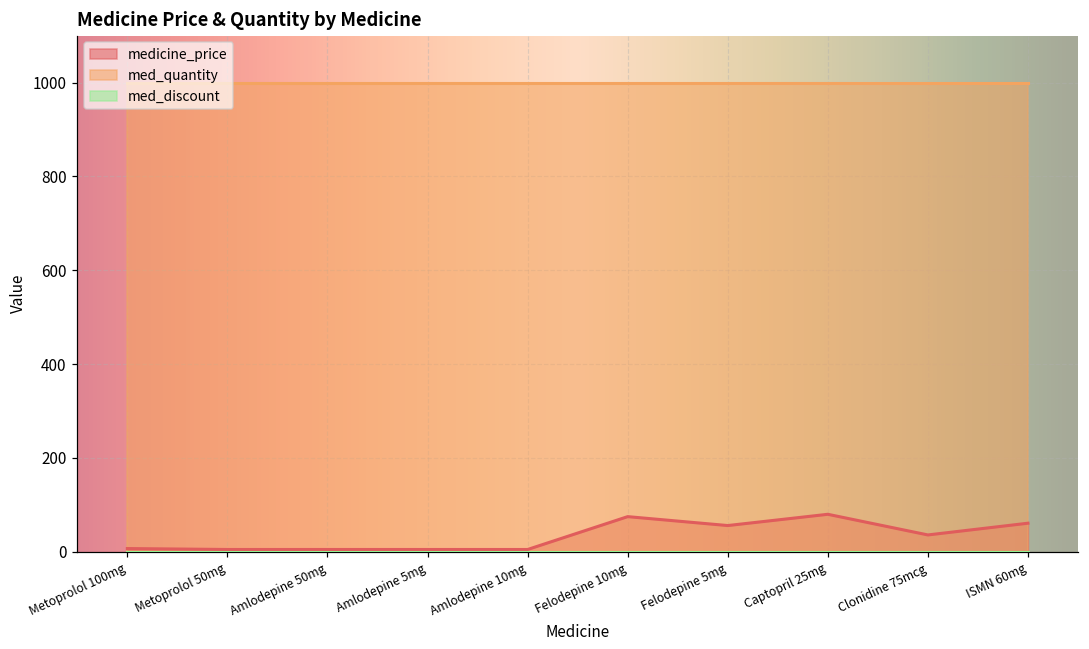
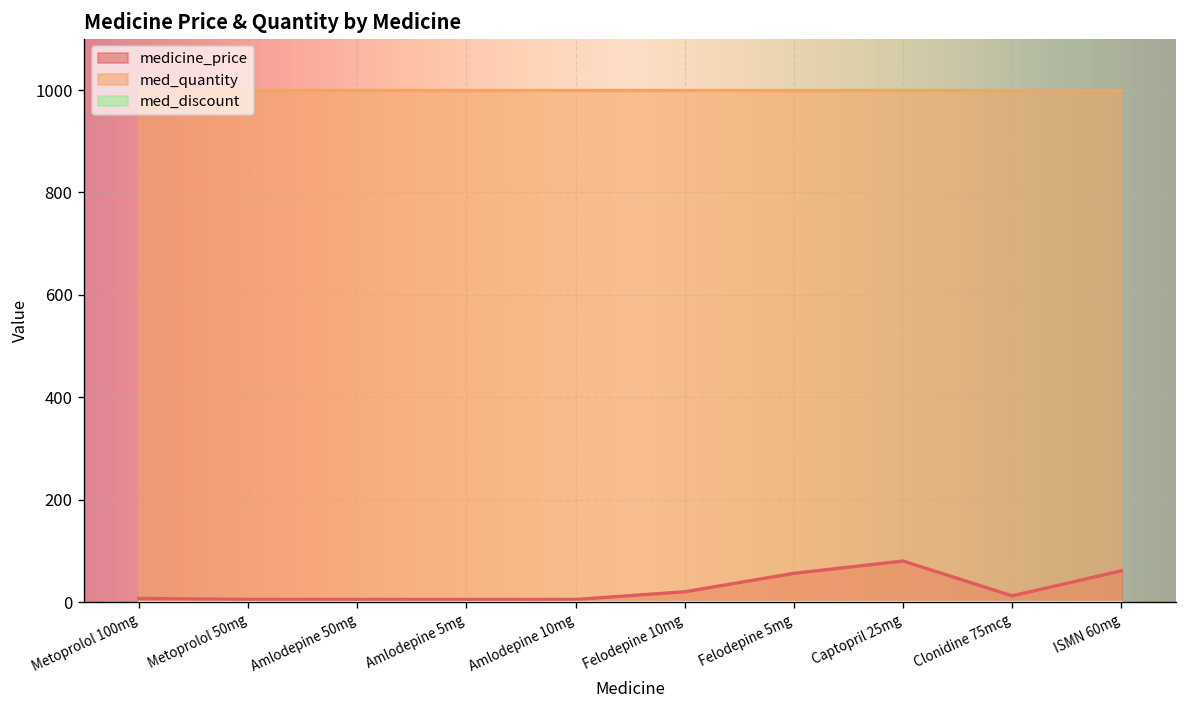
  {
    "medicine_price": {
      "Metoprolol 100mg": 10,
-     "Felodepine 10mg": 80,
+     "Felodepine 10mg": 20,
      "Felodepine 5mg": 60,
      "Captopril 25mg": 80,
-     "Clonidine 75mcg": 40,
+     "Clonidine 75mcg": 10,
      "ISMN 60mg": 60
    },
    "med_quantity": {
      "Amlodepine 50mg": 1000,
      "Amlodepine 5mg": 1000,
      "Amlodepine 10mg": 1000,
      "Felodepine 10mg": 1000,
      "Felodepine 5mg": 1000,
      "Captopril 25mg": 1000,
      "Clonidine 75mcg": 1000,
      "ISMN 60mg": 1000
    },
    "med_discount": {
      "Metoprolol 100mg": 0,
      "Felodepine 10mg": 0,
      "Felodepine 5mg": 0,
      "Captopril 25mg": 0,
      "Clonidine 75mcg": 0,
      "ISMN 60mg": 0
    }
  }
